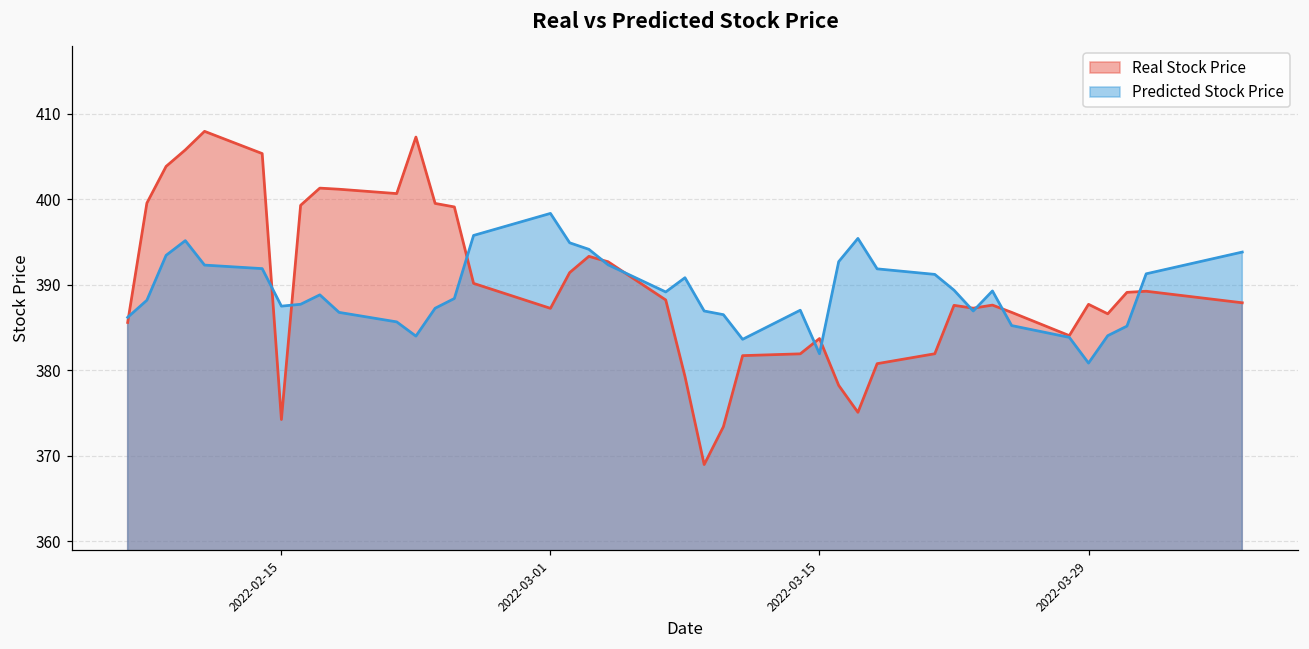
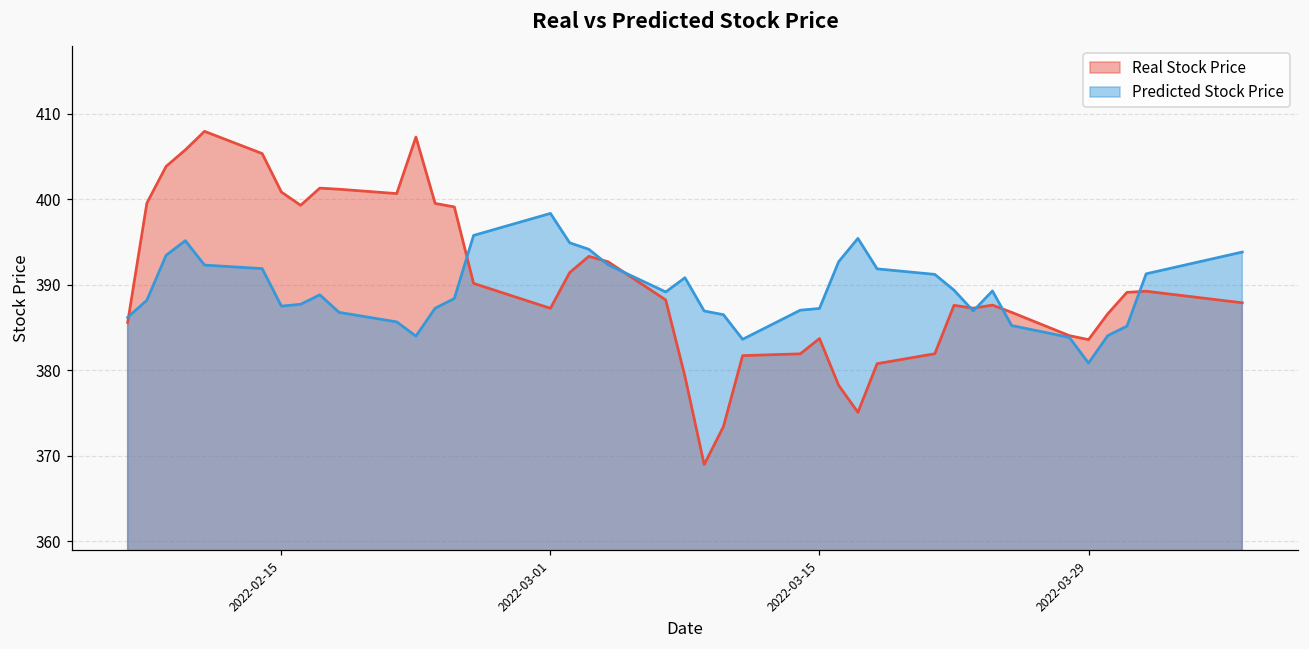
  {
    "Real Stock Price": {
-     "2022-02-15": 374,
+     "2022-02-15": 401,
      "2022-03-01": 387,
      "2022-03-15": 384,
-     "2022-03-29": 388
+     "2022-03-29": 384
    },
    "Predicted Stock Price": {
      "2022-02-15": 387,
      "2022-03-01": 398,
-     "2022-03-15": 382,
+     "2022-03-15": 387,
      "2022-03-29": 381
    }
  }
